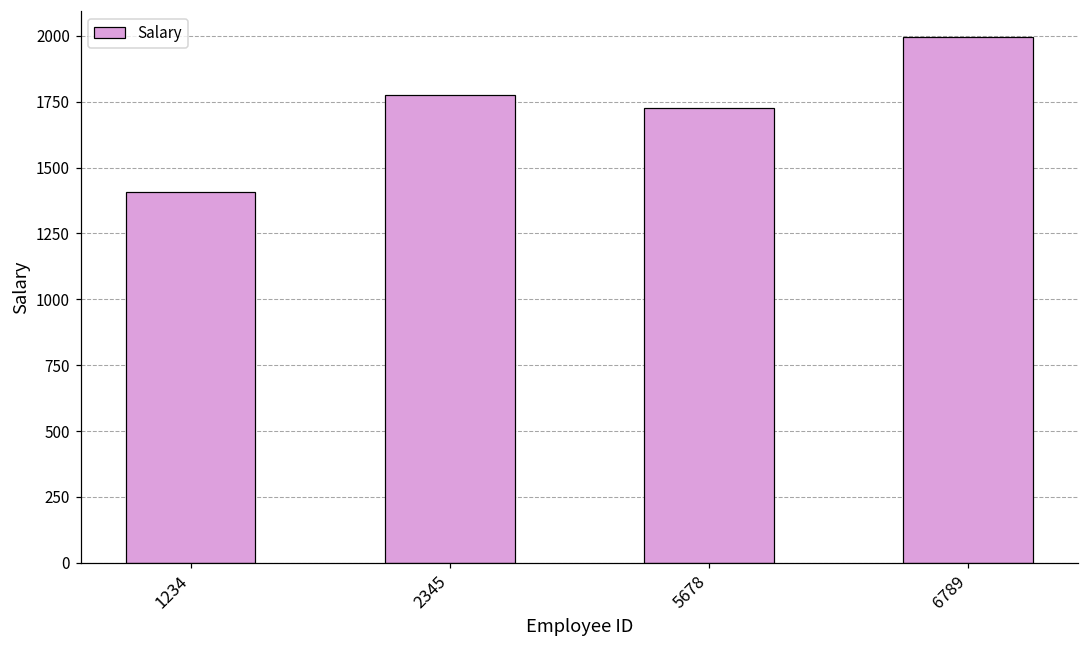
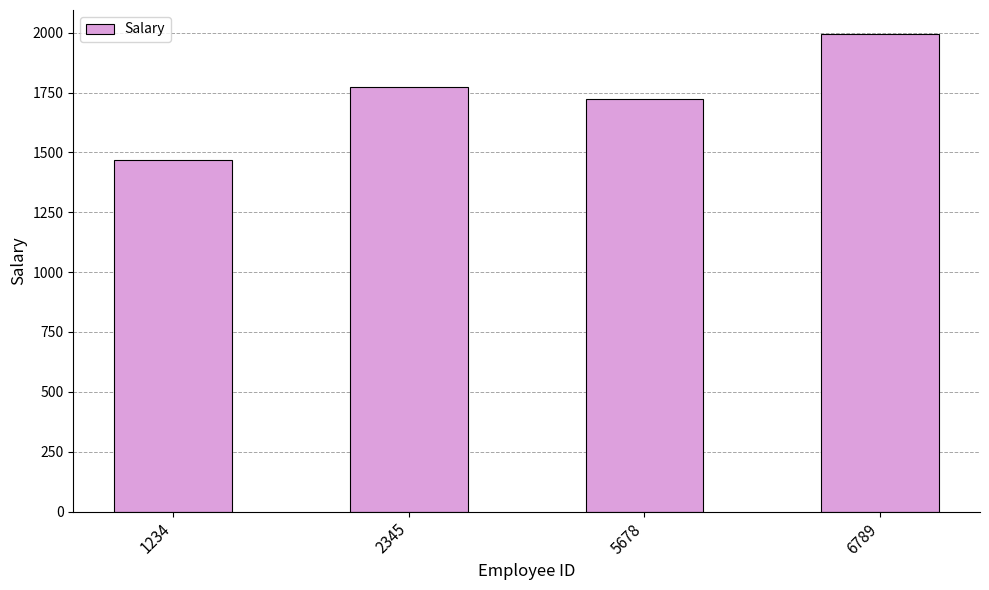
  {
-   "1234": 1410,
+   "1234": 1470,
    "2345": 1770,
    "5678": 1730,
    "6789": 2000
  }
